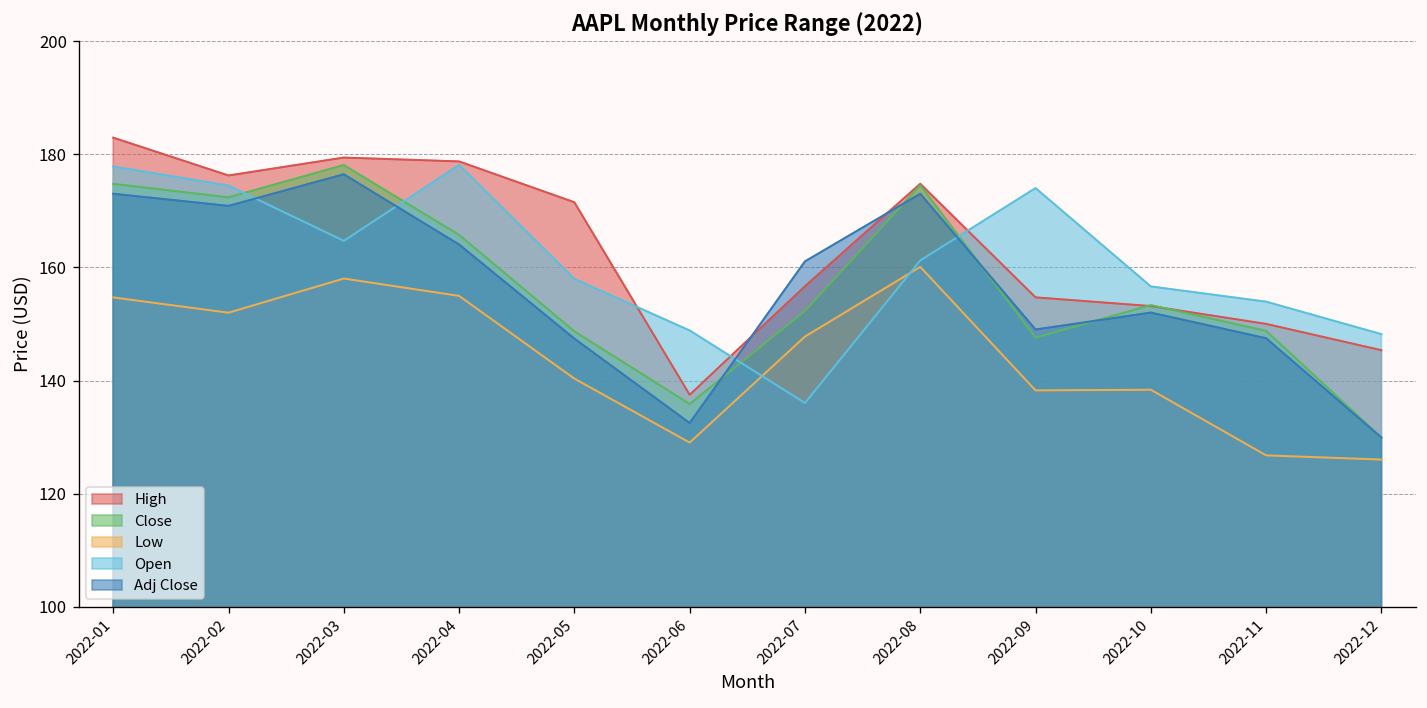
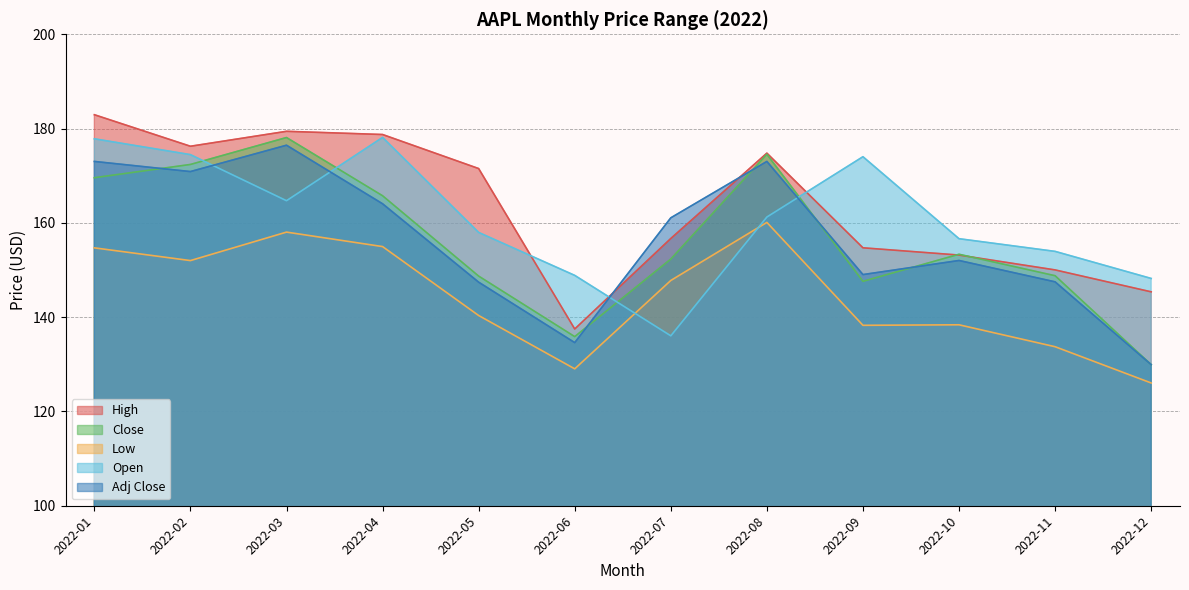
  {
    "High": {
      "2022-01": 183,
      "2022-02": 176,
      "2022-03": 179,
      "2022-04": 179,
      "2022-05": 172,
      "2022-06": 137,
      "2022-07": 157,
      "2022-09": 155,
      "2022-11": 150,
      "2022-12": 145
    },
    "Close": {
-     "2022-01": 175,
+     "2022-01": 170,
      "2022-02": 172,
      "2022-03": 178,
      "2022-04": 166,
      "2022-05": 149,
      "2022-06": 136,
      "2022-07": 152,
      "2022-09": 148,
      "2022-11": 149
    },
    "Low": {
      "2022-01": 155,
      "2022-02": 152,
      "2022-03": 158,
      "2022-04": 155,
      "2022-05": 140,
      "2022-06": 129,
      "2022-07": 148,
      "2022-08": 160,
      "2022-09": 138,
      "2022-10": 138,
-     "2022-11": 127,
+     "2022-11": 134,
      "2022-12": 126
    },
    "Open": {
      "2022-01": 178,
      "2022-02": 174,
      "2022-03": 165,
      "2022-04": 178,
      "2022-05": 158,
      "2022-06": 149,
      "2022-07": 136,
      "2022-08": 161,
      "2022-09": 174,
      "2022-10": 157,
      "2022-11": 154,
      "2022-12": 148
    },
    "Adj Close": {
      "2022-01": 173,
      "2022-02": 171,
      "2022-03": 176,
      "2022-04": 164,
      "2022-05": 147,
-     "2022-06": 133,
+     "2022-06": 135,
      "2022-07": 161,
      "2022-08": 173,
      "2022-09": 149,
      "2022-10": 152,
      "2022-11": 147
    }
  }
